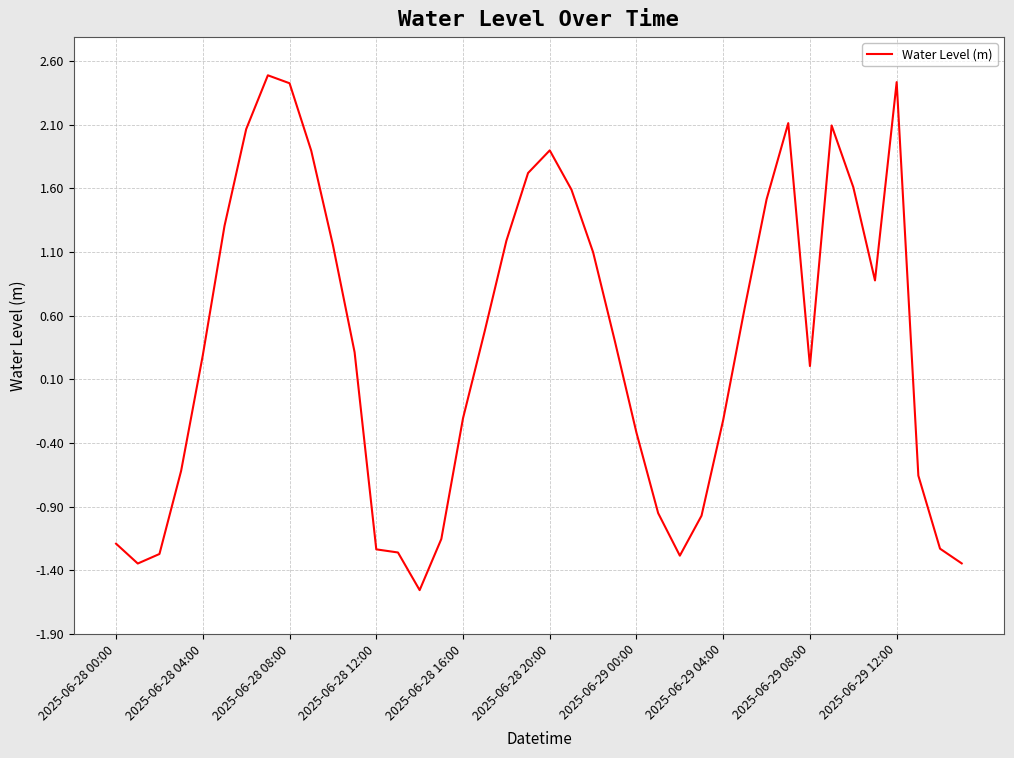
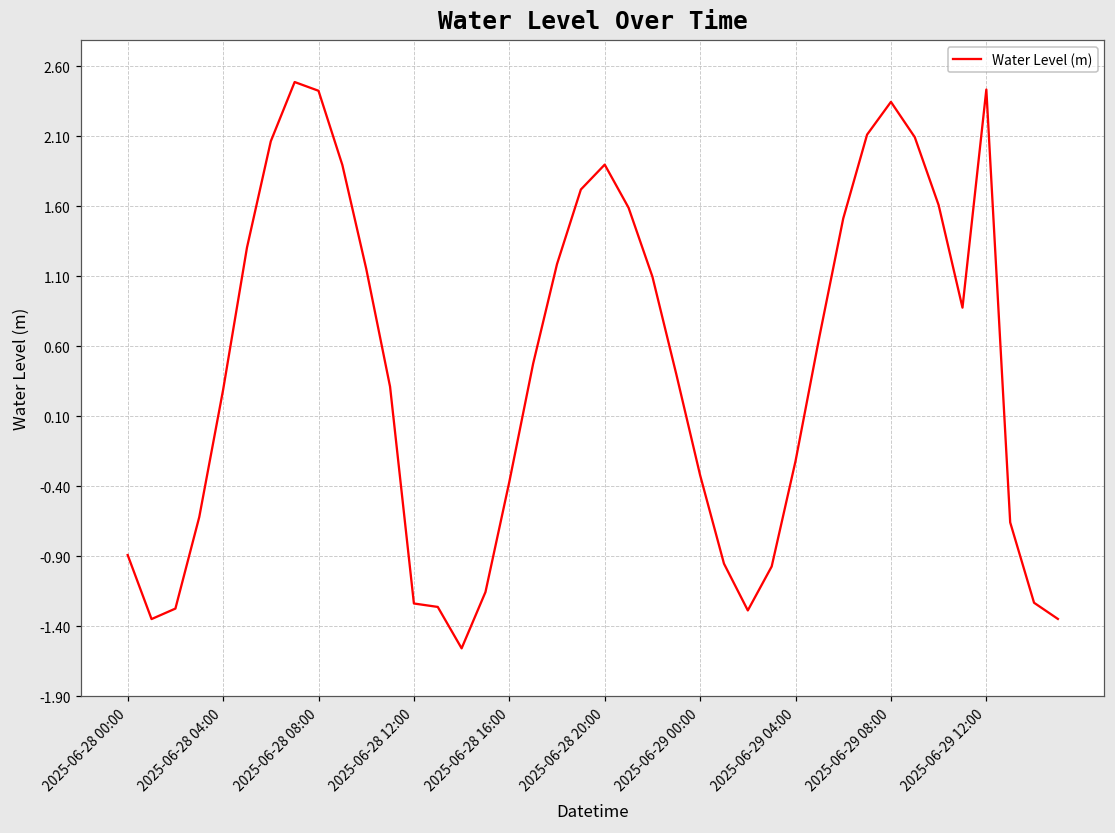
  {
-   "2025-06-28 00:00": -1.19,
+   "2025-06-28 00:00": -0.89,
    "2025-06-28 04:00": 0.29,
    "2025-06-28 08:00": 2.42,
    "2025-06-28 12:00": -1.24,
-   "2025-06-28 16:00": -0.21,
+   "2025-06-28 16:00": -0.37,
    "2025-06-28 20:00": 1.90,
    "2025-06-29 00:00": -0.32,
    "2025-06-29 04:00": -0.22,
-   "2025-06-29 08:00": 0.20,
+   "2025-06-29 08:00": 2.35,
    "2025-06-29 12:00": 2.43
  }
